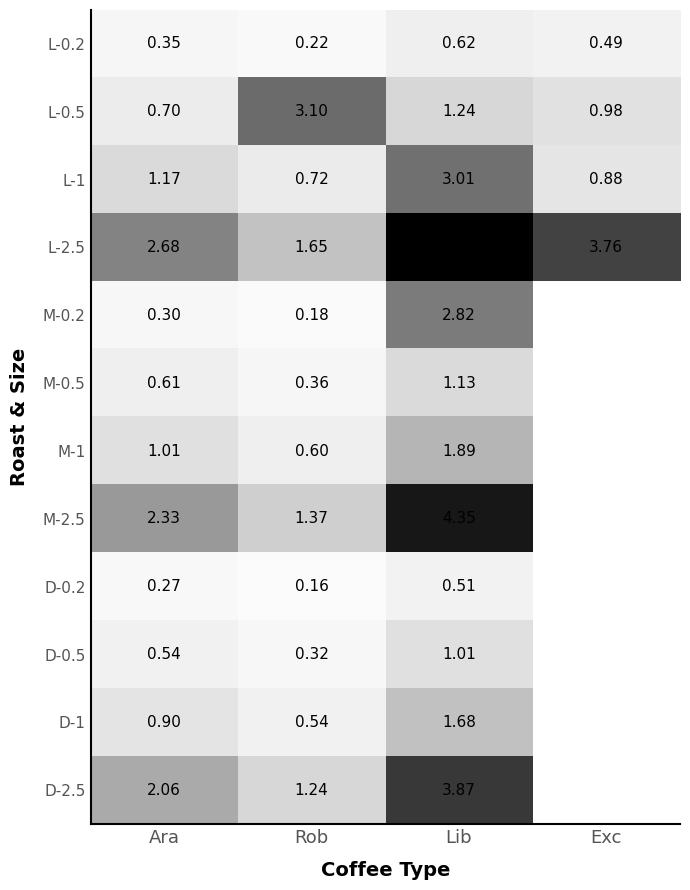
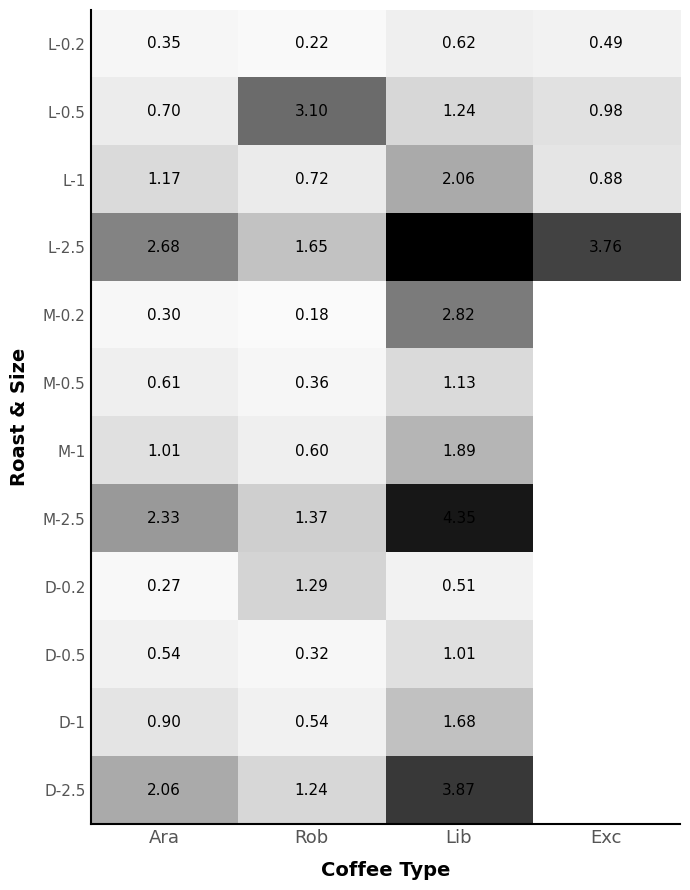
  {
    "L-0.2": {
      "Ara": 0.35,
      "Rob": 0.22,
      "Lib": 0.62,
      "Exc": 0.49
    },
    "L-0.5": {
      "Ara": 0.70,
      "Rob": 3.10,
      "Lib": 1.24,
      "Exc": 0.98
    },
    "L-1": {
      "Ara": 1.17,
      "Rob": 0.72,
-     "Lib": 3.01,
+     "Lib": 2.06,
      "Exc": 0.88
    },
    "L-2.5": {
      "Ara": 2.68,
      "Rob": 1.65,
      "Exc": 3.76
    },
    "M-0.2": {
      "Ara": 0.30,
      "Rob": 0.18,
      "Lib": 2.82
    },
    "M-0.5": {
      "Ara": 0.61,
      "Rob": 0.36,
      "Lib": 1.13
    },
    "M-1": {
      "Ara": 1.01,
      "Rob": 0.60,
      "Lib": 1.89
    },
    "M-2.5": {
      "Ara": 2.33,
      "Rob": 1.37
    },
    "D-0.2": {
      "Ara": 0.27,
-     "Rob": 0.16,
+     "Rob": 1.29,
      "Lib": 0.51
    },
    "D-0.5": {
      "Ara": 0.54,
      "Rob": 0.32,
      "Lib": 1.01
    },
    "D-1": {
      "Ara": 0.90,
      "Rob": 0.54,
      "Lib": 1.68
    },
    "D-2.5": {
      "Ara": 2.06,
      "Rob": 1.24,
      "Lib": 3.87
    }
  }
